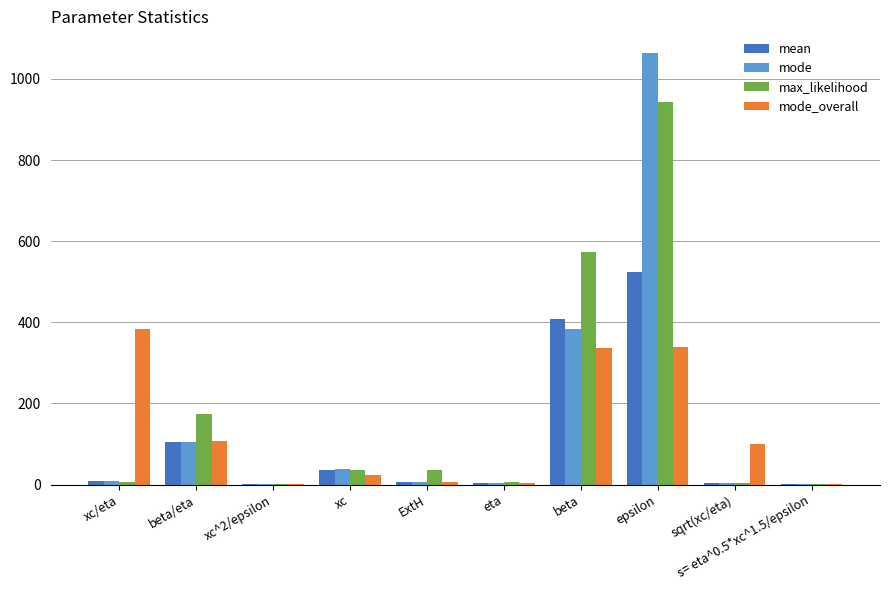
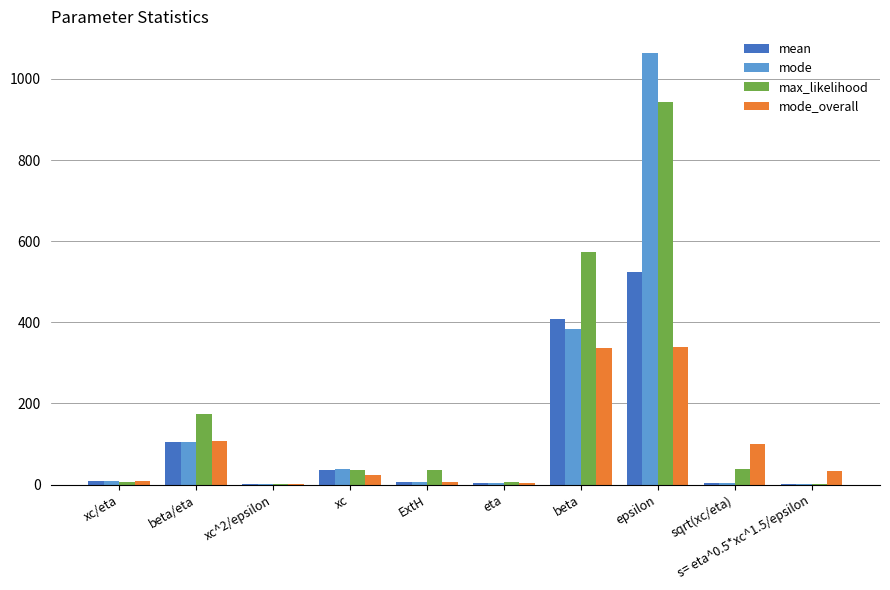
  {
    "max_likelihood": {
      "xc/eta": 10,
      "beta/eta": 170,
      "xc": 40,
      "ExtH": 30,
      "beta": 570,
      "epsilon": 940,
-     "sqrt(xc/eta)": 0
+     "sqrt(xc/eta)": 40
    },
    "mode_overall": {
-     "xc/eta": 380,
+     "xc/eta": 10,
      "beta/eta": 110,
      "xc": 20,
      "ExtH": 10,
      "beta": 340,
      "epsilon": 340,
      "sqrt(xc/eta)": 100,
-     "s= eta^0.5*xc^1.5/epsilon": 0
+     "s= eta^0.5*xc^1.5/epsilon": 30
    }
  }
